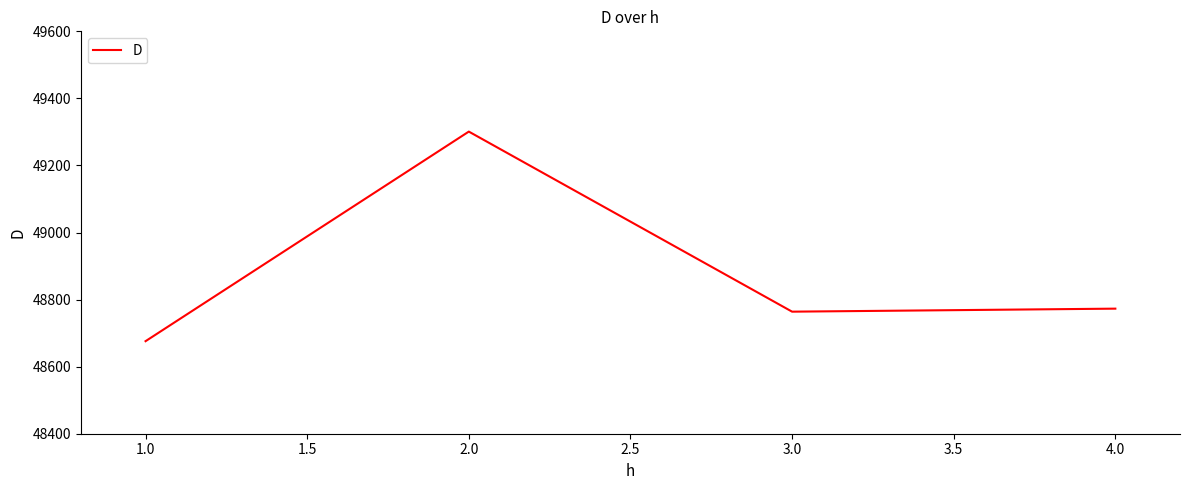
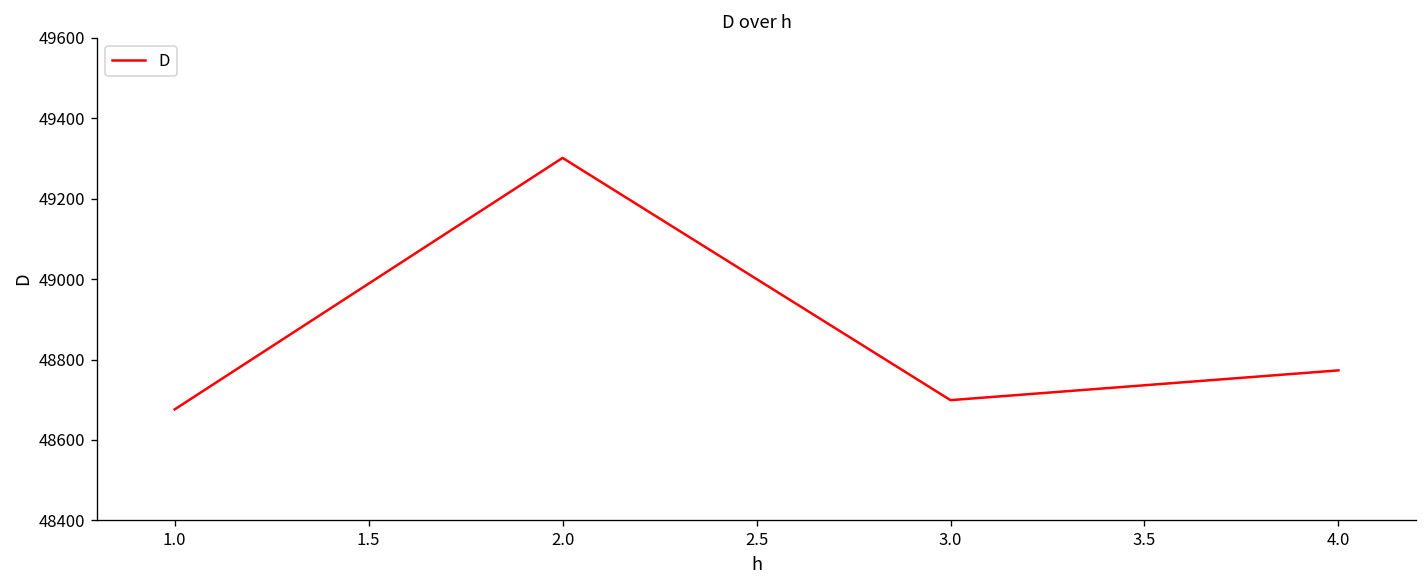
  {
    "1.0": 48680,
    "2.0": 49300,
-   "3.0": 48760,
+   "3.0": 48700,
    "4.0": 48770
  }
